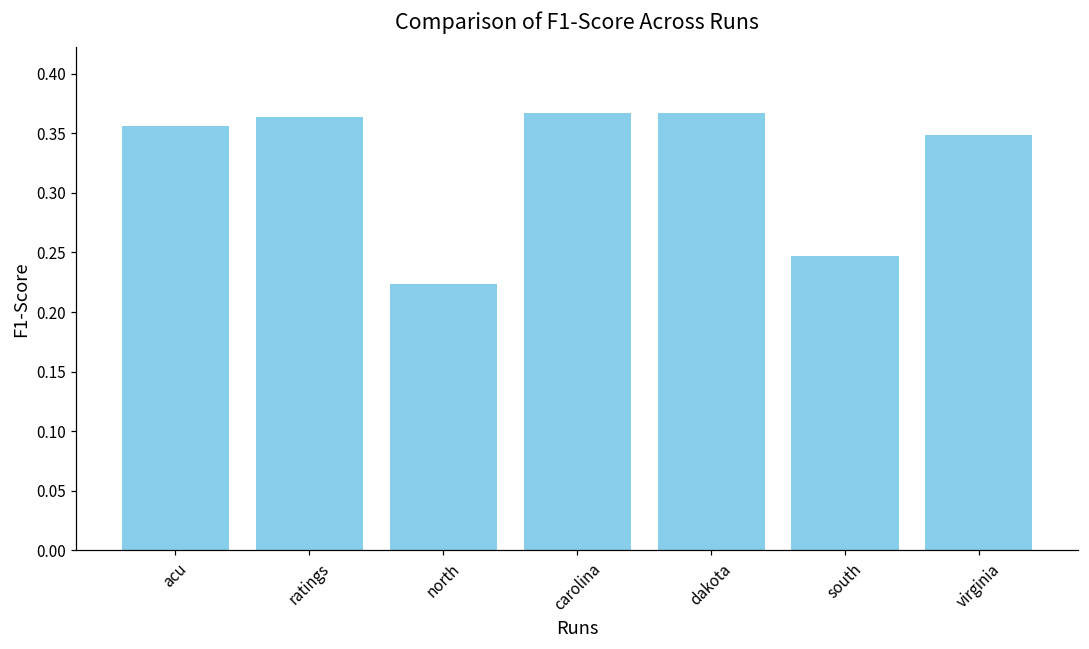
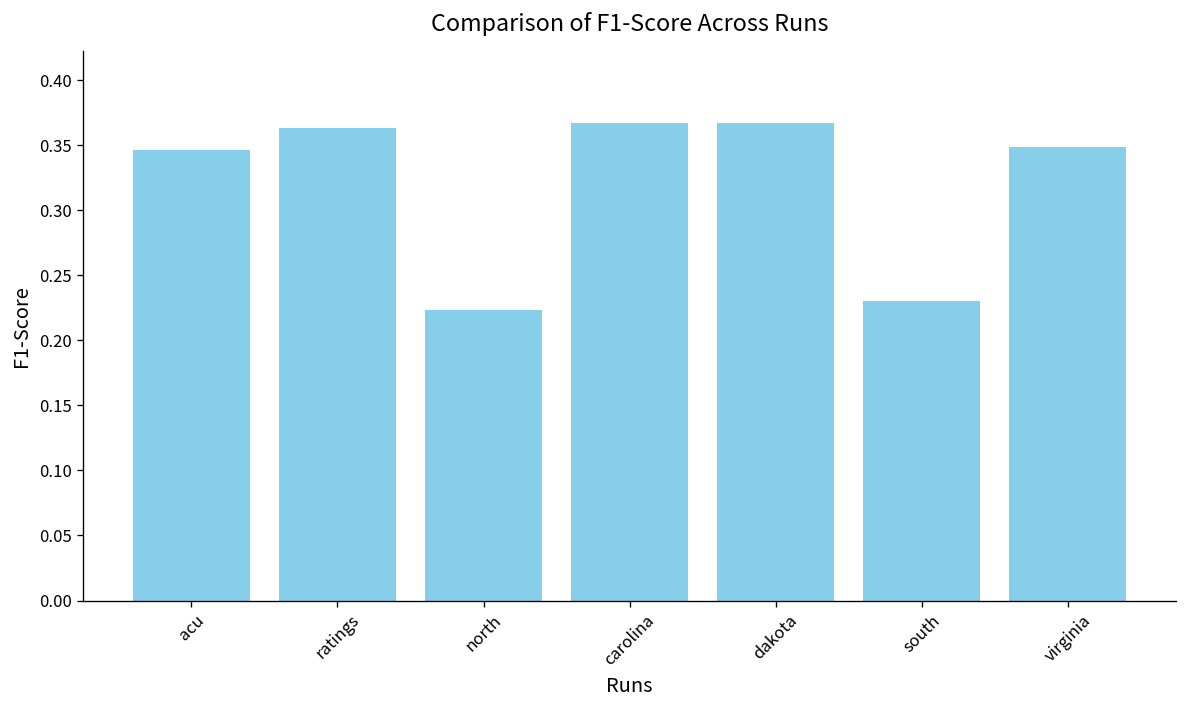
  {
-   "acu": 0.356,
+   "acu": 0.347,
    "ratings": 0.363,
    "north": 0.224,
    "carolina": 0.367,
    "dakota": 0.367,
-   "south": 0.247,
+   "south": 0.230,
    "virginia": 0.348
  }
